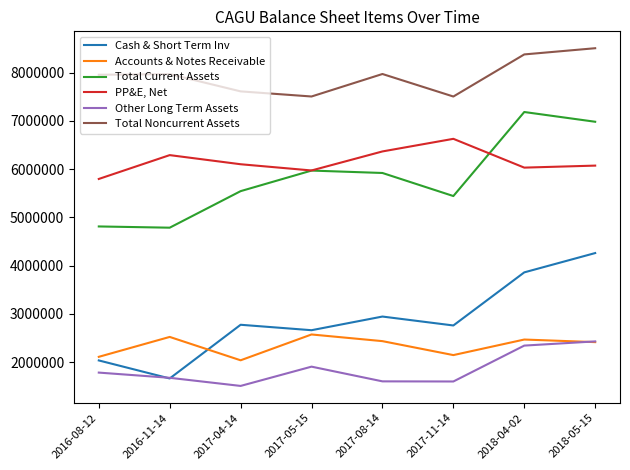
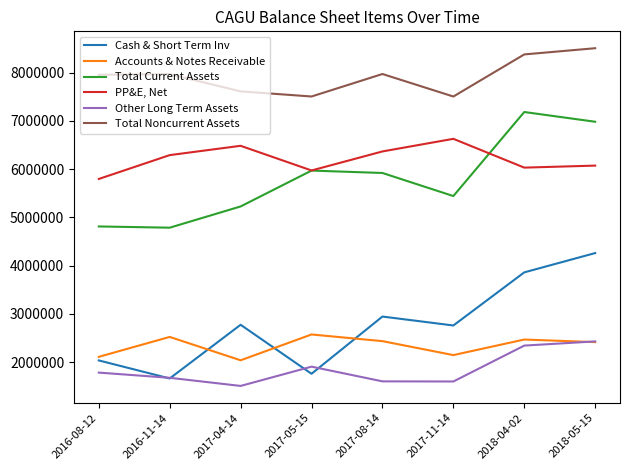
  {
    "Cash & Short Term Inv": {
      "2016-08-12": 2000000,
      "2017-04-14": 2800000,
-     "2017-05-15": 2700000,
+     "2017-05-15": 1800000,
      "2017-08-14": 2900000,
      "2017-11-14": 2800000,
      "2018-04-02": 3900000,
      "2018-05-15": 4300000
    },
    "Accounts & Notes Receivable": {
      "2016-08-12": 2100000,
      "2016-11-14": 2500000,
      "2017-04-14": 2000000,
      "2017-05-15": 2600000,
      "2017-08-14": 2400000,
      "2017-11-14": 2100000,
      "2018-04-02": 2500000
    },
    "Total Current Assets": {
      "2016-08-12": 4800000,
      "2016-11-14": 4800000,
-     "2017-04-14": 5500000,
+     "2017-04-14": 5200000,
      "2017-08-14": 5900000,
      "2017-11-14": 5400000,
      "2018-04-02": 7200000,
      "2018-05-15": 7000000
    },
    "PP&E, Net": {
      "2016-08-12": 5800000,
      "2016-11-14": 6300000,
-     "2017-04-14": 6100000,
+     "2017-04-14": 6500000,
      "2017-08-14": 6400000,
      "2017-11-14": 6600000,
      "2018-04-02": 6000000,
      "2018-05-15": 6100000
    },
    "Other Long Term Assets": {
      "2016-08-12": 1800000,
      "2017-04-14": 1500000,
      "2017-05-15": 1900000,
      "2017-08-14": 1600000,
      "2017-11-14": 1600000,
      "2018-04-02": 2300000
    },
    "Total Noncurrent Assets": {
      "2017-05-15": 7500000,
      "2017-08-14": 8000000,
      "2017-11-14": 7500000,
      "2018-04-02": 8400000,
      "2018-05-15": 8500000
    }
  }
